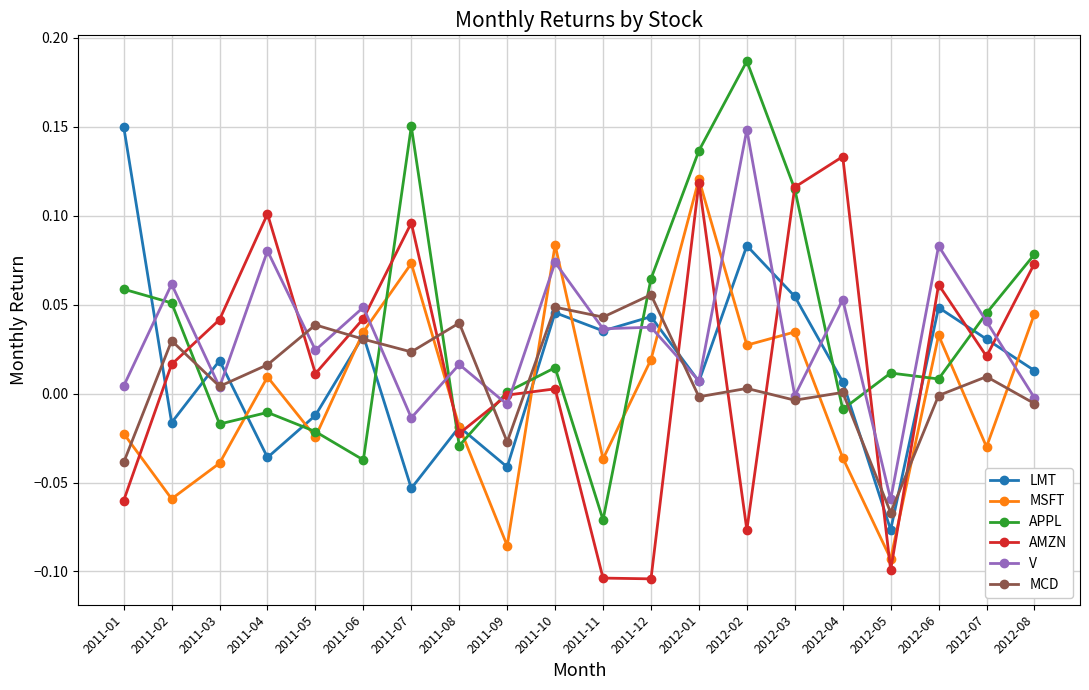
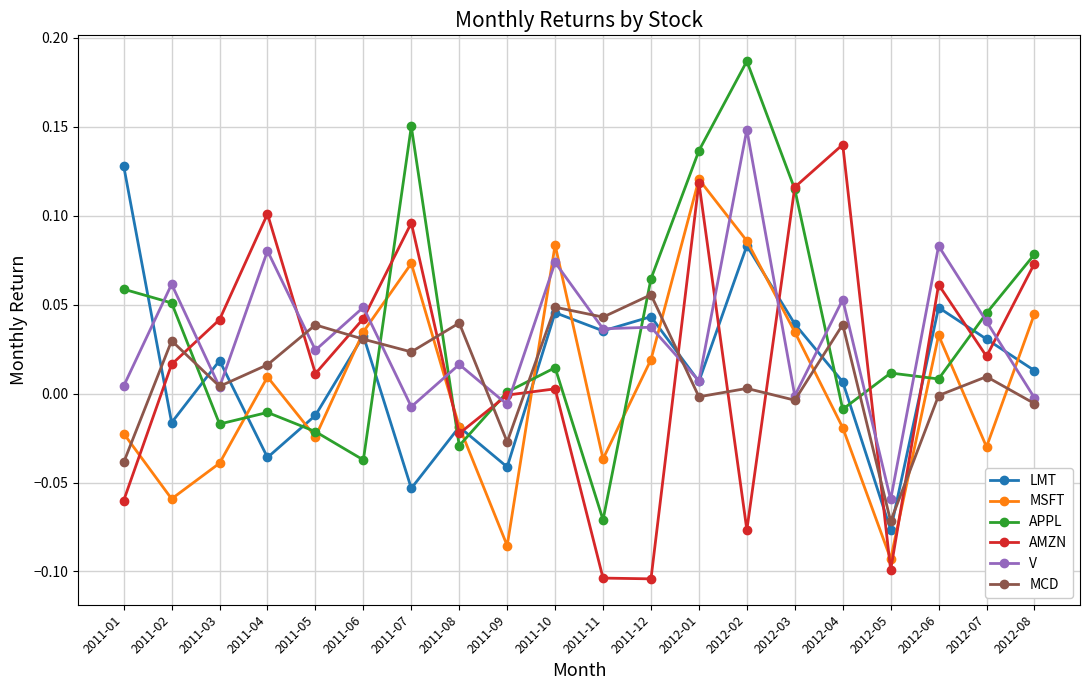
  {
    "LMT": {
-     "2011-01": 0.150,
+     "2011-01": 0.128,
      "2011-02": -0.016,
      "2011-03": 0.019,
      "2011-04": -0.036,
      "2011-05": -0.012,
      "2011-06": 0.032,
      "2011-07": -0.053,
      "2011-09": -0.041,
      "2011-10": 0.045,
      "2011-12": 0.043,
      "2012-02": 0.083,
-     "2012-03": 0.055,
+     "2012-03": 0.039,
      "2012-04": 0.007,
      "2012-05": -0.077,
      "2012-06": 0.048,
      "2012-07": 0.031,
      "2012-08": 0.013
    },
    "MSFT": {
      "2011-01": -0.022,
      "2011-02": -0.059,
      "2011-03": -0.039,
      "2011-04": 0.009,
      "2011-05": -0.024,
      "2011-06": 0.035,
      "2011-07": 0.073,
      "2011-09": -0.085,
      "2011-10": 0.084,
      "2011-11": -0.037,
      "2011-12": 0.019,
      "2012-01": 0.120,
-     "2012-02": 0.027,
+     "2012-02": 0.086,
      "2012-03": 0.035,
-     "2012-04": -0.036,
+     "2012-04": -0.019,
      "2012-05": -0.093,
      "2012-06": 0.033,
      "2012-07": -0.030,
      "2012-08": 0.045
    },
    "APPL": {
      "2011-01": 0.059,
      "2011-02": 0.051,
      "2011-03": -0.017,
      "2011-04": -0.011,
      "2011-05": -0.021,
      "2011-06": -0.037,
      "2011-07": 0.150,
      "2011-08": -0.029,
      "2011-09": 0.001,
      "2011-10": 0.015,
      "2011-11": -0.071,
      "2011-12": 0.065,
      "2012-01": 0.136,
      "2012-02": 0.187,
      "2012-04": -0.009,
      "2012-05": 0.012,
      "2012-06": 0.008,
      "2012-07": 0.045,
      "2012-08": 0.078
    },
    "AMZN": {
      "2011-01": -0.060,
      "2011-02": 0.016,
      "2011-03": 0.042,
      "2011-04": 0.101,
      "2011-05": 0.011,
      "2011-06": 0.042,
      "2011-07": 0.096,
      "2011-08": -0.022,
      "2011-09": -0.001,
      "2011-10": 0.003,
      "2011-11": -0.104,
      "2011-12": -0.104,
      "2012-01": 0.119,
      "2012-02": -0.077,
-     "2012-04": 0.133,
+     "2012-04": 0.140,
      "2012-05": -0.099,
      "2012-06": 0.061,
      "2012-07": 0.021,
      "2012-08": 0.073
    },
    "V": {
      "2011-01": 0.004,
      "2011-02": 0.061,
      "2011-04": 0.080,
      "2011-05": 0.024,
      "2011-06": 0.049,
-     "2011-07": -0.014,
+     "2011-07": -0.007,
      "2011-08": 0.016,
      "2011-09": -0.006,
      "2011-10": 0.074,
      "2011-12": 0.037,
      "2012-02": 0.148,
      "2012-03": -0.001,
      "2012-04": 0.053,
      "2012-05": -0.060,
      "2012-06": 0.083,
      "2012-07": 0.041,
      "2012-08": -0.002
    },
    "MCD": {
      "2011-01": -0.039,
      "2011-02": 0.030,
      "2011-04": 0.016,
      "2011-05": 0.039,
      "2011-06": 0.031,
      "2011-07": 0.023,
      "2011-08": 0.040,
      "2011-09": -0.027,
      "2011-10": 0.049,
      "2011-11": 0.043,
      "2011-12": 0.056,
      "2012-01": -0.002,
      "2012-02": 0.003,
      "2012-03": -0.004,
-     "2012-04": 0.001,
-     "2012-05": -0.067,
+     "2012-04": 0.039,
+     "2012-05": -0.072,
      "2012-06": -0.001,
      "2012-07": 0.009,
      "2012-08": -0.006
    }
  }
